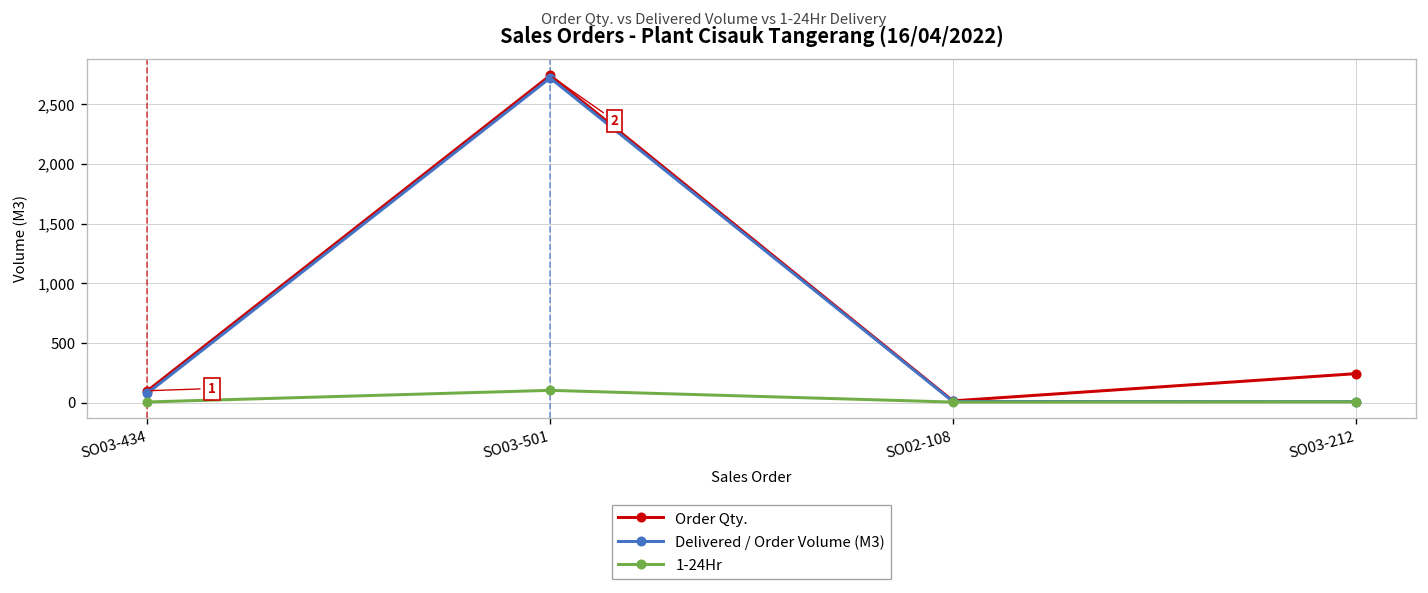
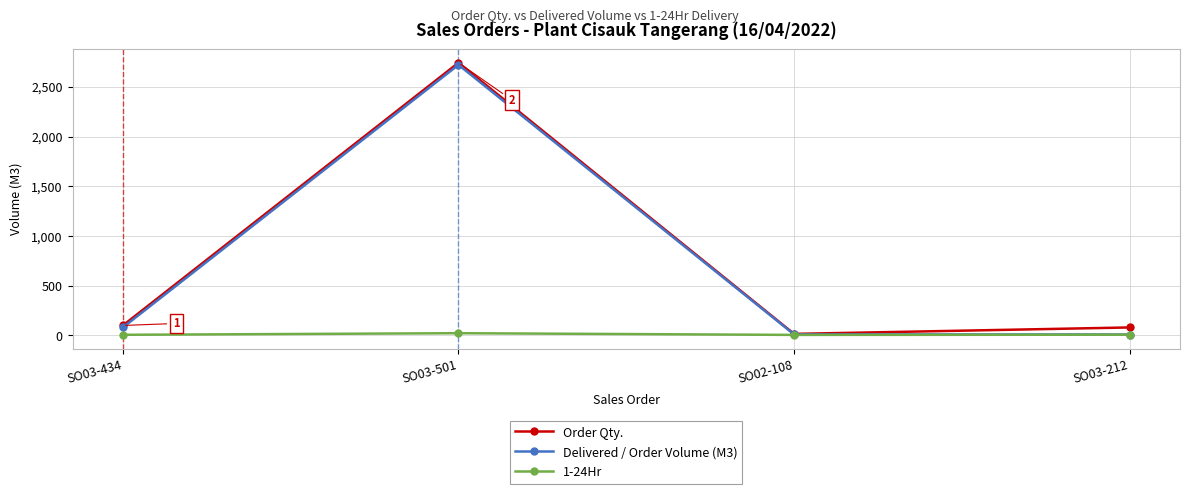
  {
    "Order Qty.": {
-     "SO03-212": 200
+     "SO03-212": 100
    },
    "1-24Hr": {
      "SO03-434": 0,
-     "SO03-501": 100
+     "SO03-501": 0
    }
  }
